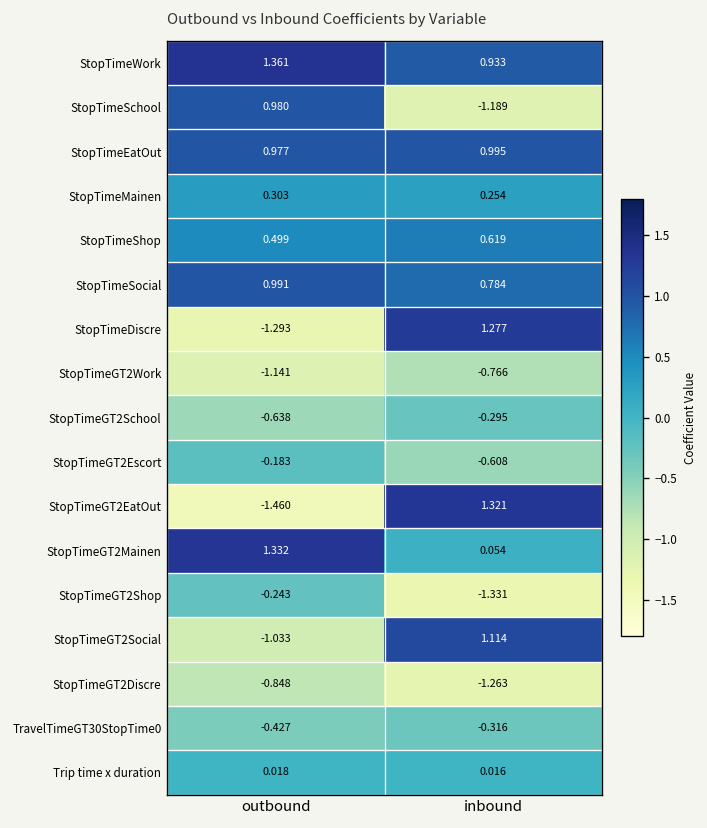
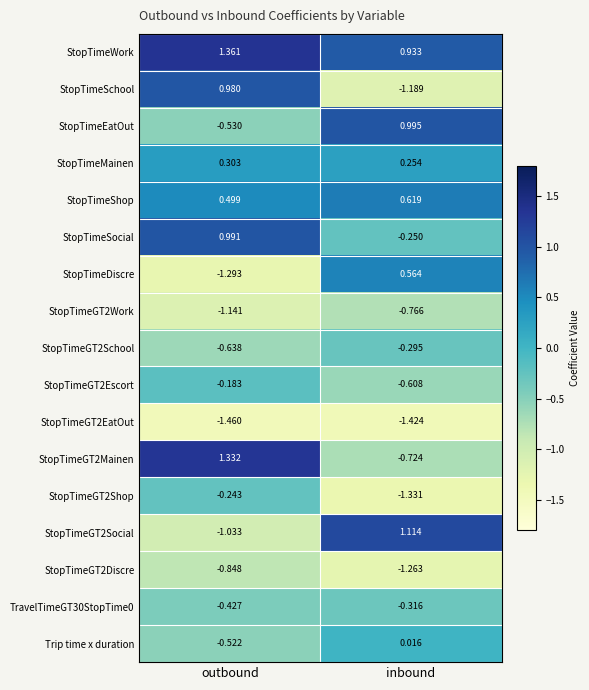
  {
    "StopTimeWork": {
      "outbound": 1.361,
      "inbound": 0.933
    },
    "StopTimeSchool": {
      "outbound": 0.980,
      "inbound": -1.189
    },
    "StopTimeEatOut": {
-     "outbound": 0.977,
+     "outbound": -0.530,
      "inbound": 0.995
    },
    "StopTimeMainen": {
      "outbound": 0.303,
      "inbound": 0.254
    },
    "StopTimeShop": {
      "outbound": 0.499,
      "inbound": 0.619
    },
    "StopTimeSocial": {
      "outbound": 0.991,
-     "inbound": 0.784
+     "inbound": -0.250
    },
    "StopTimeDiscre": {
      "outbound": -1.293,
-     "inbound": 1.277
+     "inbound": 0.564
    },
    "StopTimeGT2Work": {
      "outbound": -1.141,
      "inbound": -0.766
    },
    "StopTimeGT2School": {
      "outbound": -0.638,
      "inbound": -0.295
    },
    "StopTimeGT2Escort": {
      "outbound": -0.183,
      "inbound": -0.608
    },
    "StopTimeGT2EatOut": {
      "outbound": -1.460,
-     "inbound": 1.321
+     "inbound": -1.424
    },
    "StopTimeGT2Mainen": {
      "outbound": 1.332,
-     "inbound": 0.054
+     "inbound": -0.724
    },
    "StopTimeGT2Shop": {
      "outbound": -0.243,
      "inbound": -1.331
    },
    "StopTimeGT2Social": {
      "outbound": -1.033,
      "inbound": 1.114
    },
    "StopTimeGT2Discre": {
      "outbound": -0.848,
      "inbound": -1.263
    },
    "TravelTimeGT30StopTime0": {
      "outbound": -0.427,
      "inbound": -0.316
    },
    "Trip time x duration": {
-     "outbound": 0.018,
+     "outbound": -0.522,
      "inbound": 0.016
    }
  }
